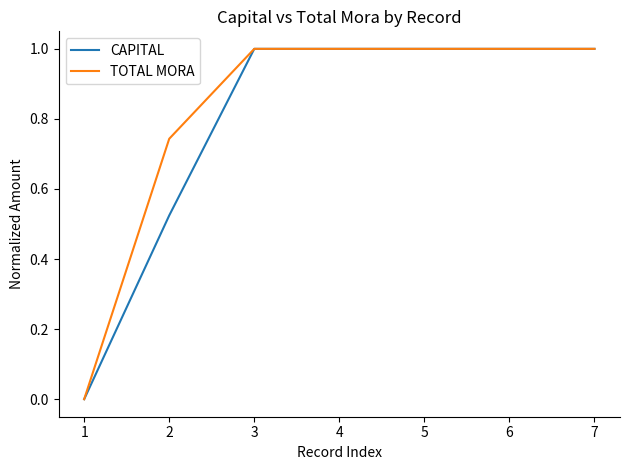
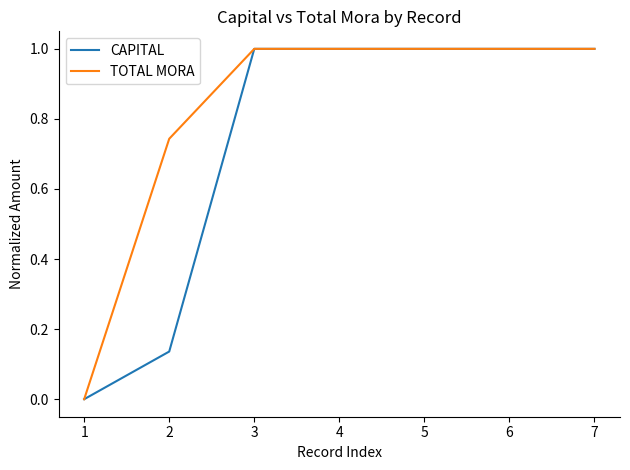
  {
    "CAPITAL": {
-     "2": 0.52
+     "2": 0.14
    },
    "TOTAL MORA": {
      "2": 0.74
    }
  }
